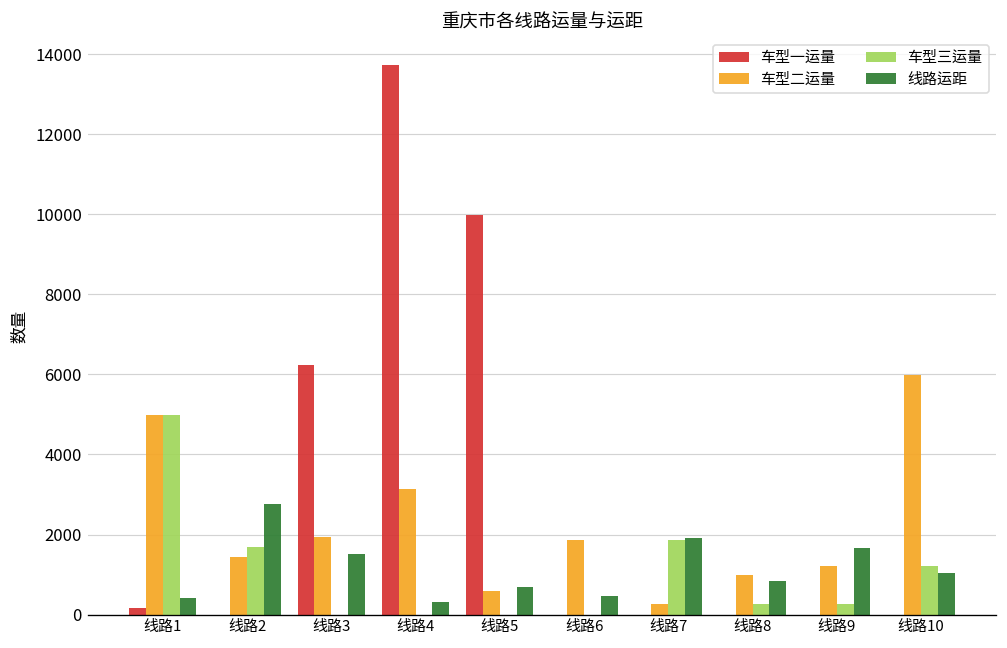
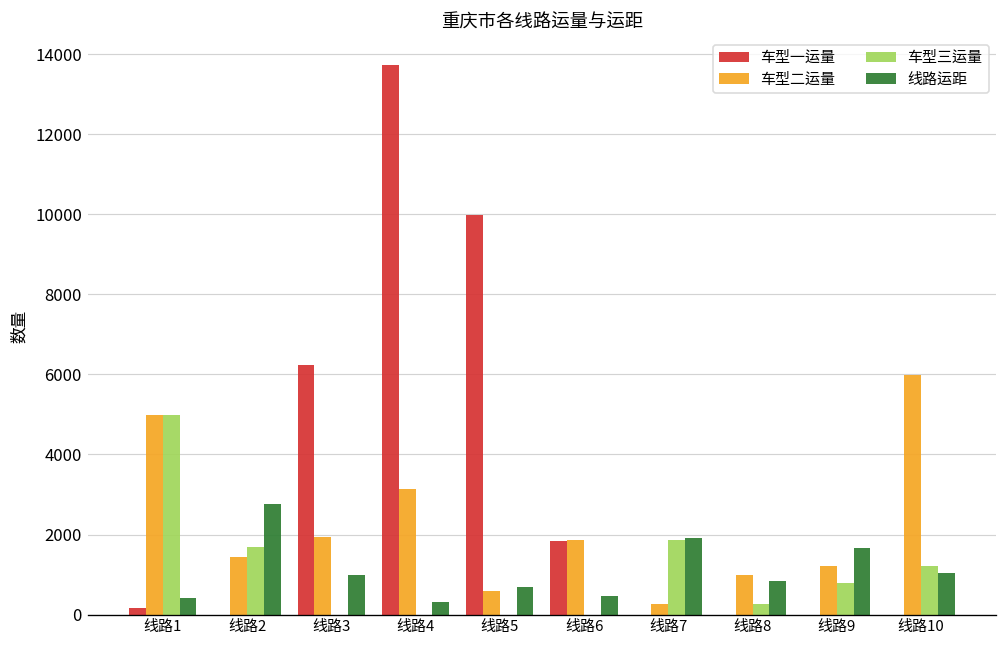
  {
    "车型一运量": {
      "线路1": 200,
      "线路2": 0,
      "线路3": 6200,
      "线路4": 13700,
      "线路5": 10000,
-     "线路6": 0,
+     "线路6": 1800,
      "线路7": 0,
      "线路8": 0,
      "线路9": 0,
      "线路10": 0
    },
    "车型二运量": {
      "线路1": 5000,
      "线路2": 1400,
      "线路3": 1900,
      "线路4": 3100,
      "线路5": 600,
      "线路6": 1900,
      "线路7": 300,
      "线路8": 1000,
      "线路9": 1200,
      "线路10": 6000
    },
    "车型三运量": {
      "线路1": 5000,
      "线路2": 1700,
      "线路3": 0,
      "线路4": 0,
      "线路5": 0,
      "线路6": 0,
      "线路7": 1900,
      "线路8": 300,
-     "线路9": 300,
+     "线路9": 800,
      "线路10": 1200
    },
    "线路运距": {
      "线路1": 400,
      "线路2": 2800,
-     "线路3": 1500,
+     "线路3": 1000,
      "线路4": 300,
      "线路5": 700,
      "线路6": 500,
      "线路7": 1900,
      "线路8": 800,
      "线路9": 1700,
      "线路10": 1100
    }
  }
